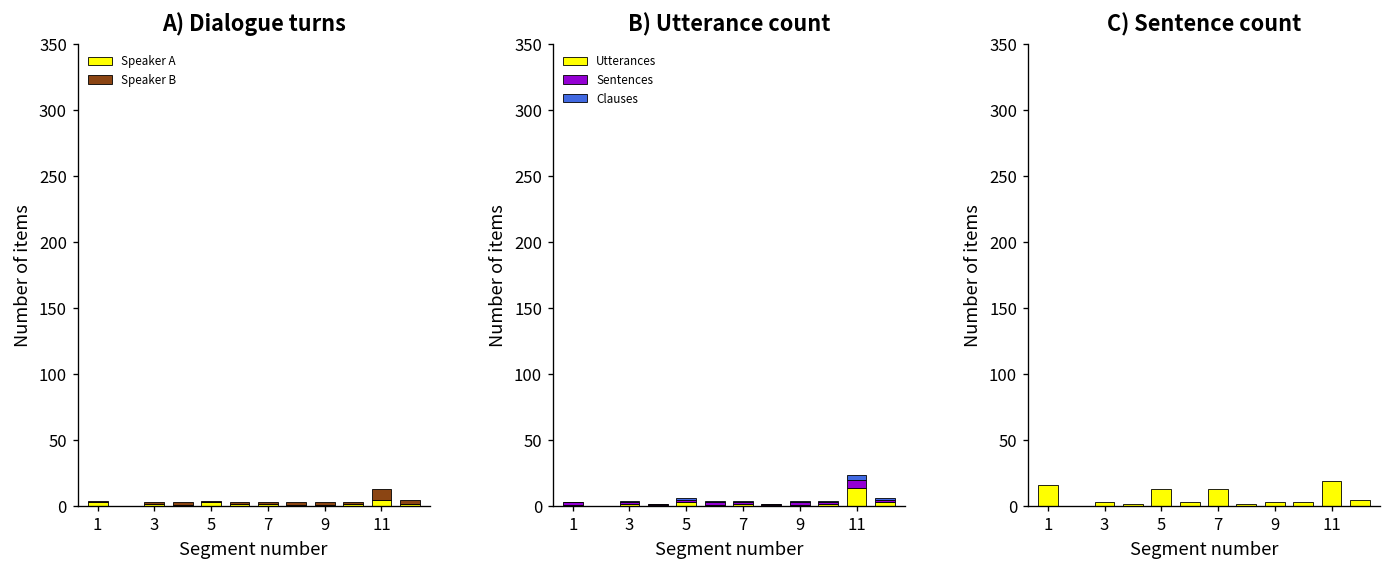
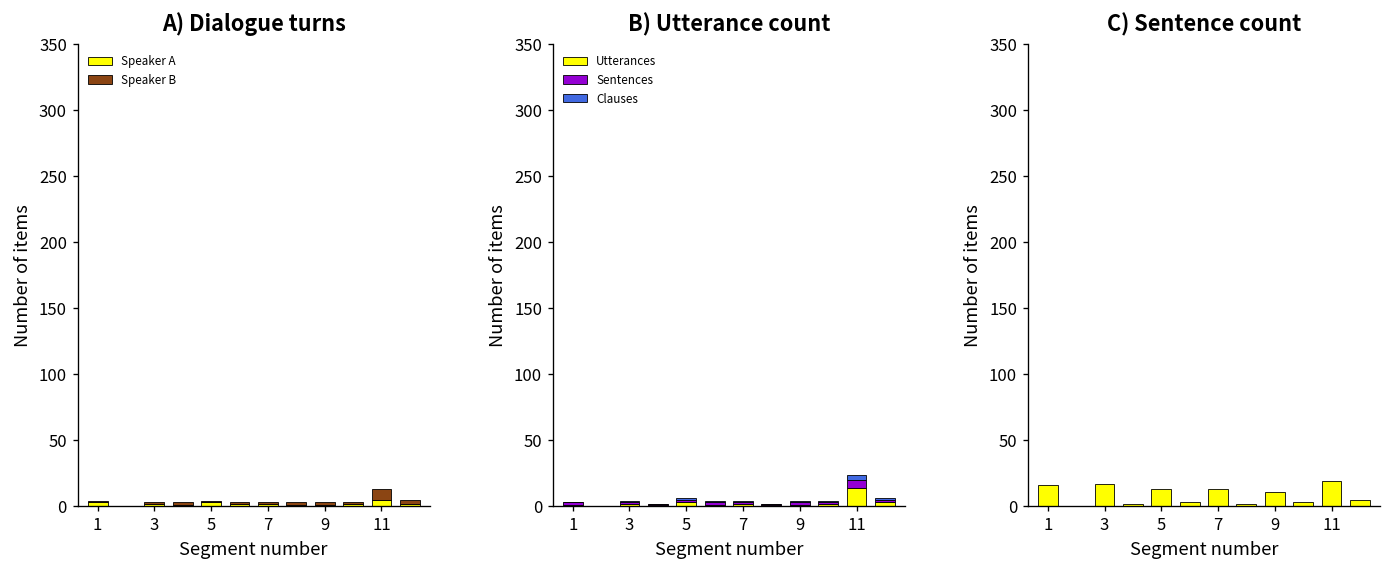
  {
    "A) Dialogue turns": {
      "Speaker A": {
        "1": 3,
        "5": 3,
        "11": 5
      }
    },
    "B) Utterance count": {
      "Utterances": {
        "5": 3,
        "11": 14
      },
      "Sentences": {
        "11": 6
      },
      "Clauses": {
        "1": 0,
        "11": 4
      }
    },
    "C) Sentence count": {
      "1": 16,
-     "3": 3,
+     "3": 17,
      "5": 13,
      "7": 13,
-     "9": 3,
+     "9": 11,
      "11": 19
    }
  }
